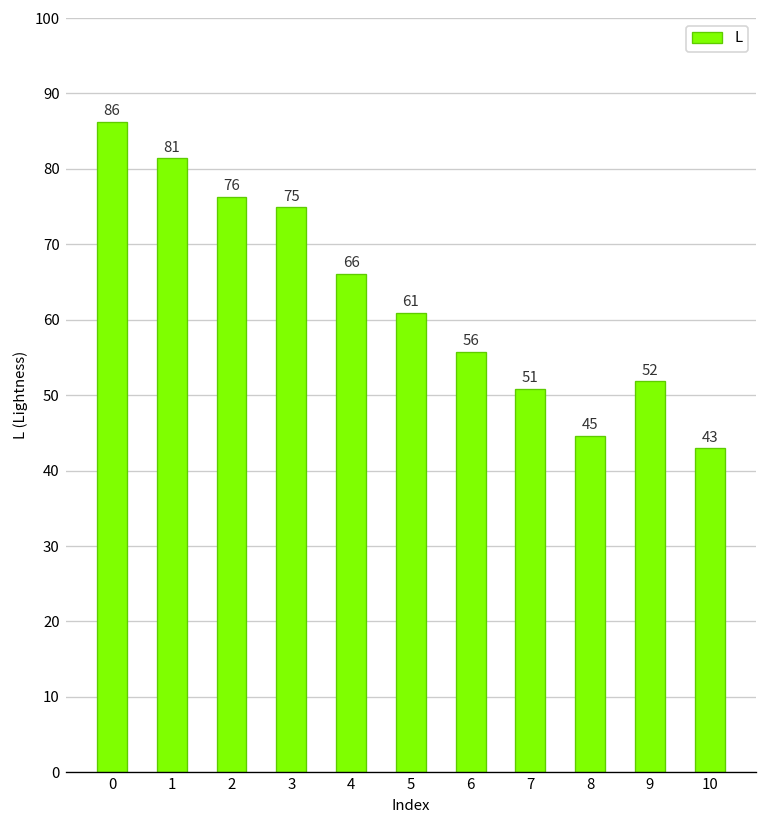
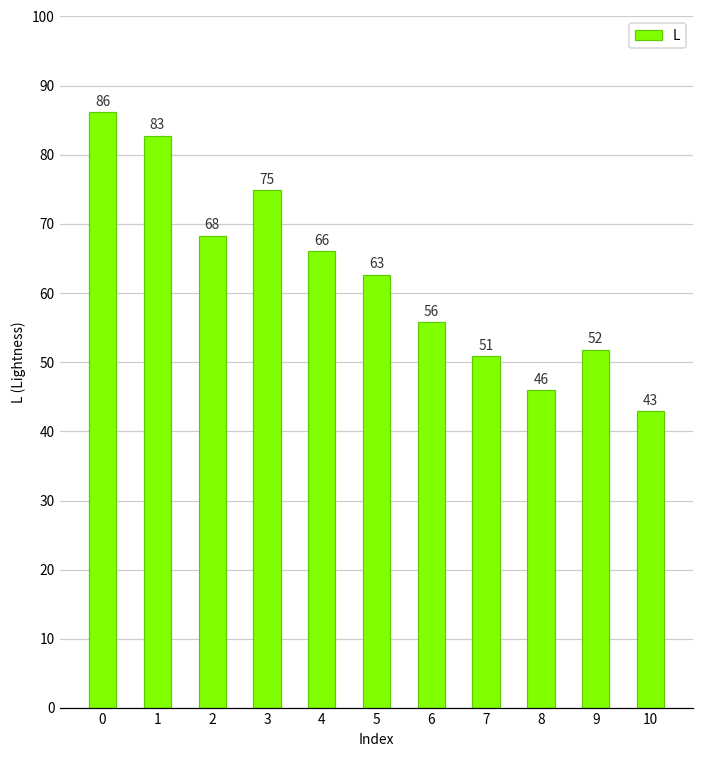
  {
    "0": 86,
-   "1": 81,
-   "2": 76,
+   "1": 83,
+   "2": 68,
    "3": 75,
    "4": 66,
-   "5": 61,
+   "5": 63,
    "6": 56,
    "7": 51,
-   "8": 45,
+   "8": 46,
    "9": 52,
    "10": 43
  }
